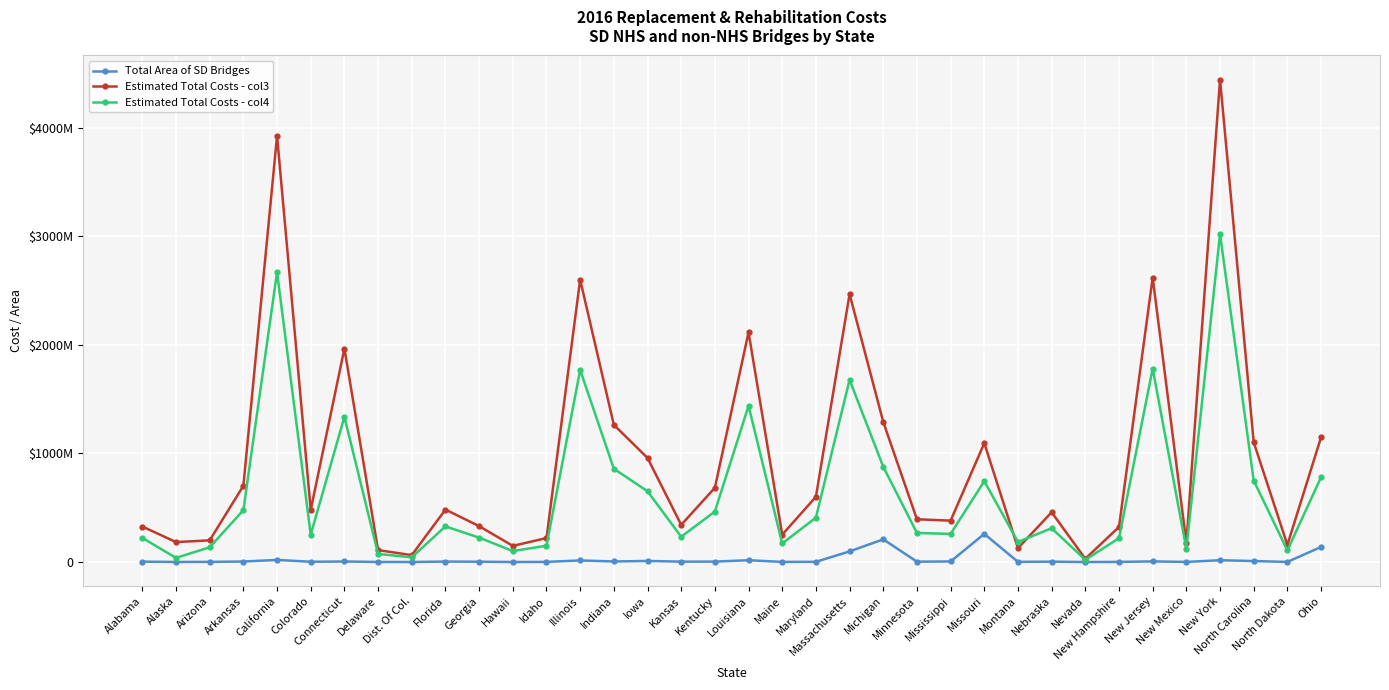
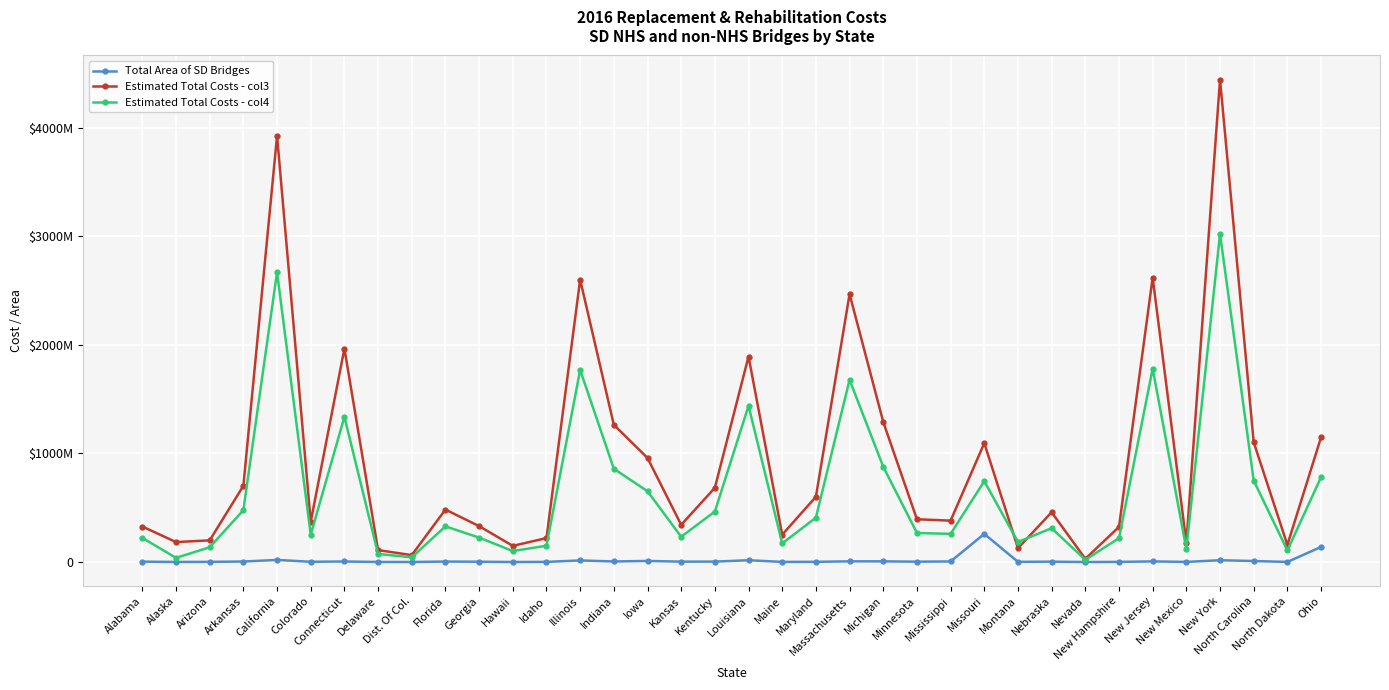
  {
    "Total Area of SD Bridges": {
      "Alabama": "$0",
      "Alaska": "$0",
      "Arizona": "$0",
      "Arkansas": "$0",
      "California": "$20000000",
      "Colorado": "$0",
      "Connecticut": "$0",
      "Delaware": "$0",
      "Dist. Of Col.": "$0",
      "Florida": "$0",
      "Georgia": "$0",
      "Hawaii": "$0",
      "Idaho": "$0",
      "Illinois": "$10000000",
      "Indiana": "$10000000",
      "Iowa": "$10000000",
      "Kansas": "$0",
      "Kentucky": "$0",
      "Louisiana": "$20000000",
      "Maine": "$0",
      "Maryland": "$0",
-     "Massachusetts": "$100000000",
-     "Michigan": "$210000000",
+     "Massachusetts": "$10000000",
+     "Michigan": "$10000000",
      "Minnesota": "$0",
      "Mississippi": "$10000000",
      "Missouri": "$260000000",
      "Montana": "$0",
      "Nebraska": "$0",
      "New Hampshire": "$0",
      "New Jersey": "$10000000",
      "New Mexico": "$0",
      "New York": "$20000000",
      "North Carolina": "$10000000",
      "North Dakota": "$0",
      "Ohio": "$140000000"
    },
    "Estimated Total Costs - col3": {
      "Alabama": "$330000000",
      "Alaska": "$180000000",
      "Arizona": "$200000000",
      "Arkansas": "$700000000",
      "California": "$3920000000",
-     "Colorado": "$480000000",
+     "Colorado": "$370000000",
      "Connecticut": "$1970000000",
      "Delaware": "$110000000",
      "Florida": "$480000000",
      "Georgia": "$330000000",
      "Hawaii": "$150000000",
      "Idaho": "$220000000",
      "Illinois": "$2600000000",
      "Indiana": "$1260000000",
      "Iowa": "$960000000",
      "Kansas": "$340000000",
      "Kentucky": "$680000000",
-     "Louisiana": "$2110000000",
+     "Louisiana": "$1890000000",
      "Maine": "$250000000",
      "Maryland": "$600000000",
      "Massachusetts": "$2470000000",
      "Michigan": "$1290000000",
      "Minnesota": "$390000000",
      "Mississippi": "$380000000",
      "Missouri": "$1090000000",
      "Montana": "$130000000",
      "Nebraska": "$460000000",
      "New Hampshire": "$320000000",
      "New Jersey": "$2620000000",
      "New Mexico": "$180000000",
      "New York": "$4440000000",
      "North Carolina": "$1100000000",
      "North Dakota": "$160000000",
      "Ohio": "$1150000000"
    },
    "Estimated Total Costs - col4": {
      "Alabama": "$220000000",
      "Alaska": "$40000000",
      "Arizona": "$140000000",
      "Arkansas": "$480000000",
      "California": "$2670000000",
      "Colorado": "$250000000",
      "Connecticut": "$1340000000",
      "Delaware": "$70000000",
      "Florida": "$330000000",
      "Georgia": "$220000000",
      "Hawaii": "$100000000",
      "Idaho": "$150000000",
      "Illinois": "$1770000000",
      "Indiana": "$860000000",
      "Iowa": "$650000000",
      "Kansas": "$230000000",
      "Kentucky": "$460000000",
      "Louisiana": "$1440000000",
      "Maine": "$170000000",
      "Maryland": "$410000000",
      "Massachusetts": "$1680000000",
      "Michigan": "$880000000",
      "Minnesota": "$270000000",
      "Mississippi": "$260000000",
      "Missouri": "$740000000",
      "Montana": "$180000000",
      "Nebraska": "$310000000",
      "New Hampshire": "$220000000",
      "New Jersey": "$1780000000",
      "New Mexico": "$120000000",
      "New York": "$3020000000",
      "North Carolina": "$750000000",
      "North Dakota": "$110000000",
      "Ohio": "$780000000"
    }
  }
